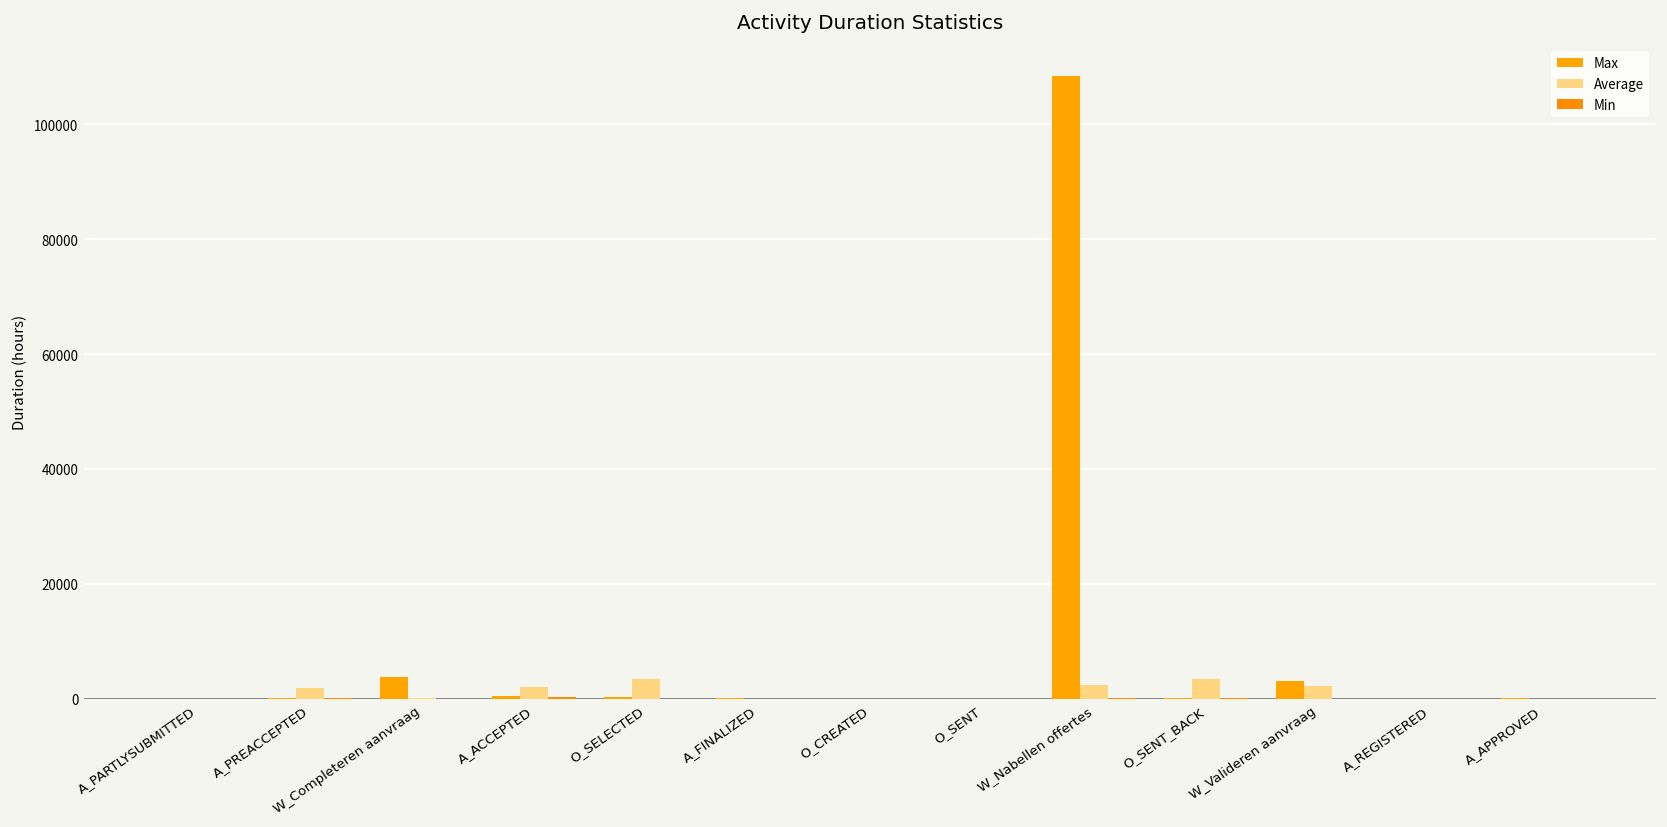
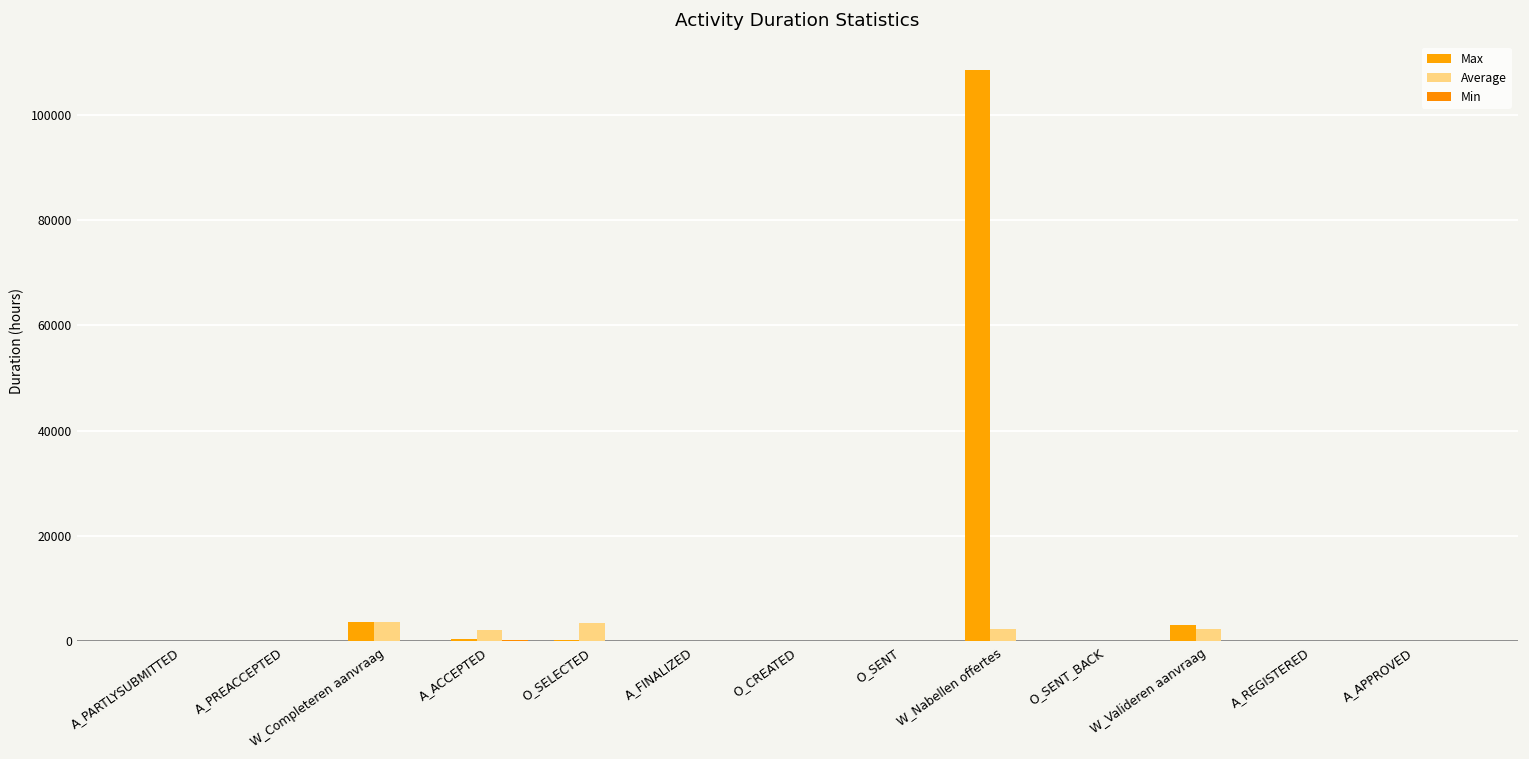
  {
    "Average": {
-     "A_PREACCEPTED": 2000,
-     "W_Completeren aanvraag": 0,
+     "A_PREACCEPTED": 0,
+     "W_Completeren aanvraag": 4000,
      "A_ACCEPTED": 2000,
      "O_SELECTED": 3000,
      "W_Nabellen offertes": 2000,
-     "O_SENT_BACK": 3000,
+     "O_SENT_BACK": 0,
      "W_Valideren aanvraag": 2000,
      "A_REGISTERED": 0,
      "A_APPROVED": 0
    }
  }
